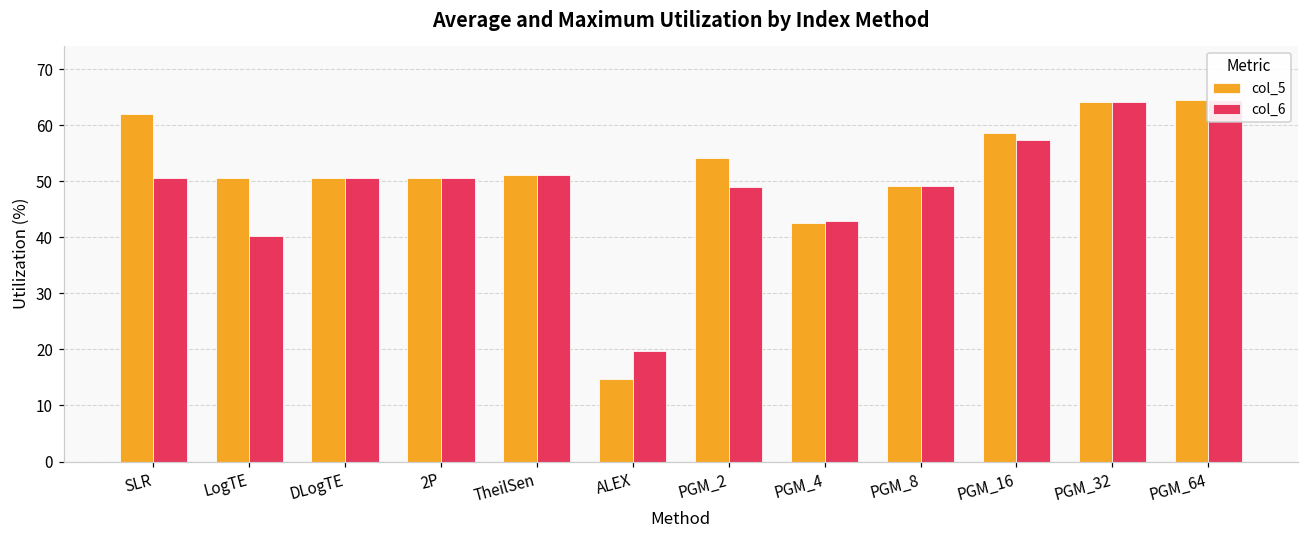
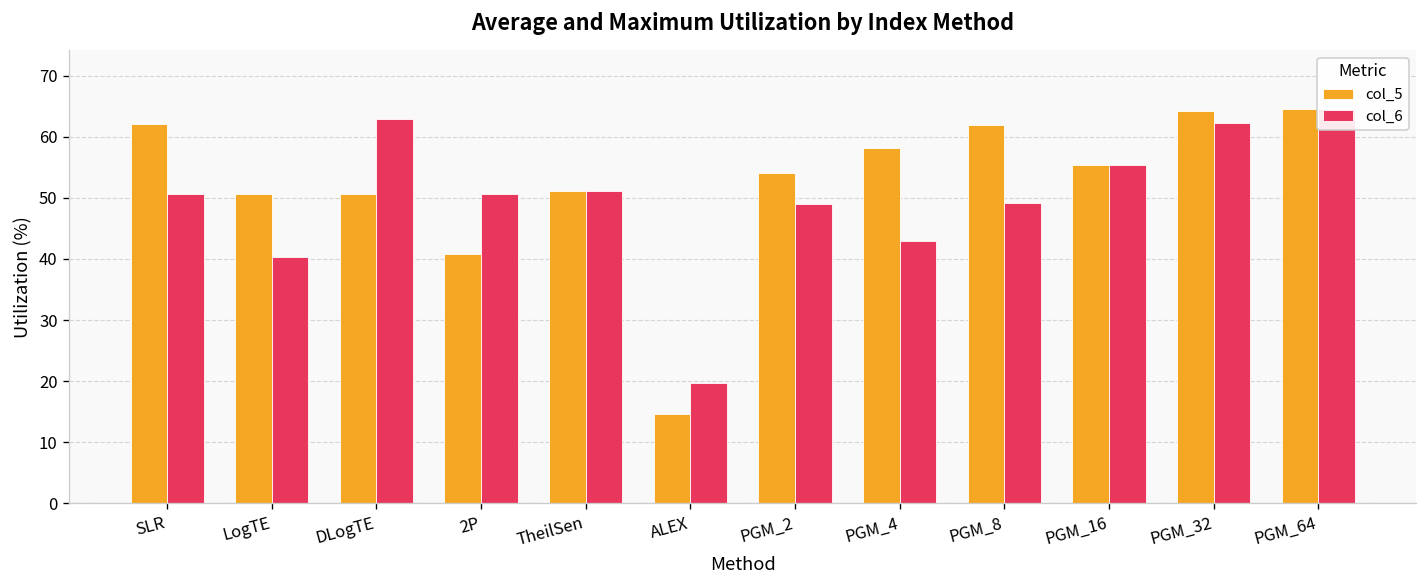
  {
    "col_5": {
      "SLR": 62,
      "LogTE": 51,
      "DLogTE": 51,
-     "2P": 51,
+     "2P": 41,
      "TheilSen": 51,
      "ALEX": 15,
      "PGM_2": 54,
-     "PGM_4": 43,
-     "PGM_8": 49,
-     "PGM_16": 59,
+     "PGM_4": 58,
+     "PGM_8": 62,
+     "PGM_16": 55,
      "PGM_32": 64,
      "PGM_64": 65
    },
    "col_6": {
      "SLR": 51,
      "LogTE": 40,
-     "DLogTE": 51,
+     "DLogTE": 63,
      "2P": 51,
      "TheilSen": 51,
      "ALEX": 20,
      "PGM_2": 49,
      "PGM_4": 43,
      "PGM_8": 49,
-     "PGM_16": 57,
-     "PGM_32": 64
+     "PGM_16": 55,
+     "PGM_32": 62
    }
  }
